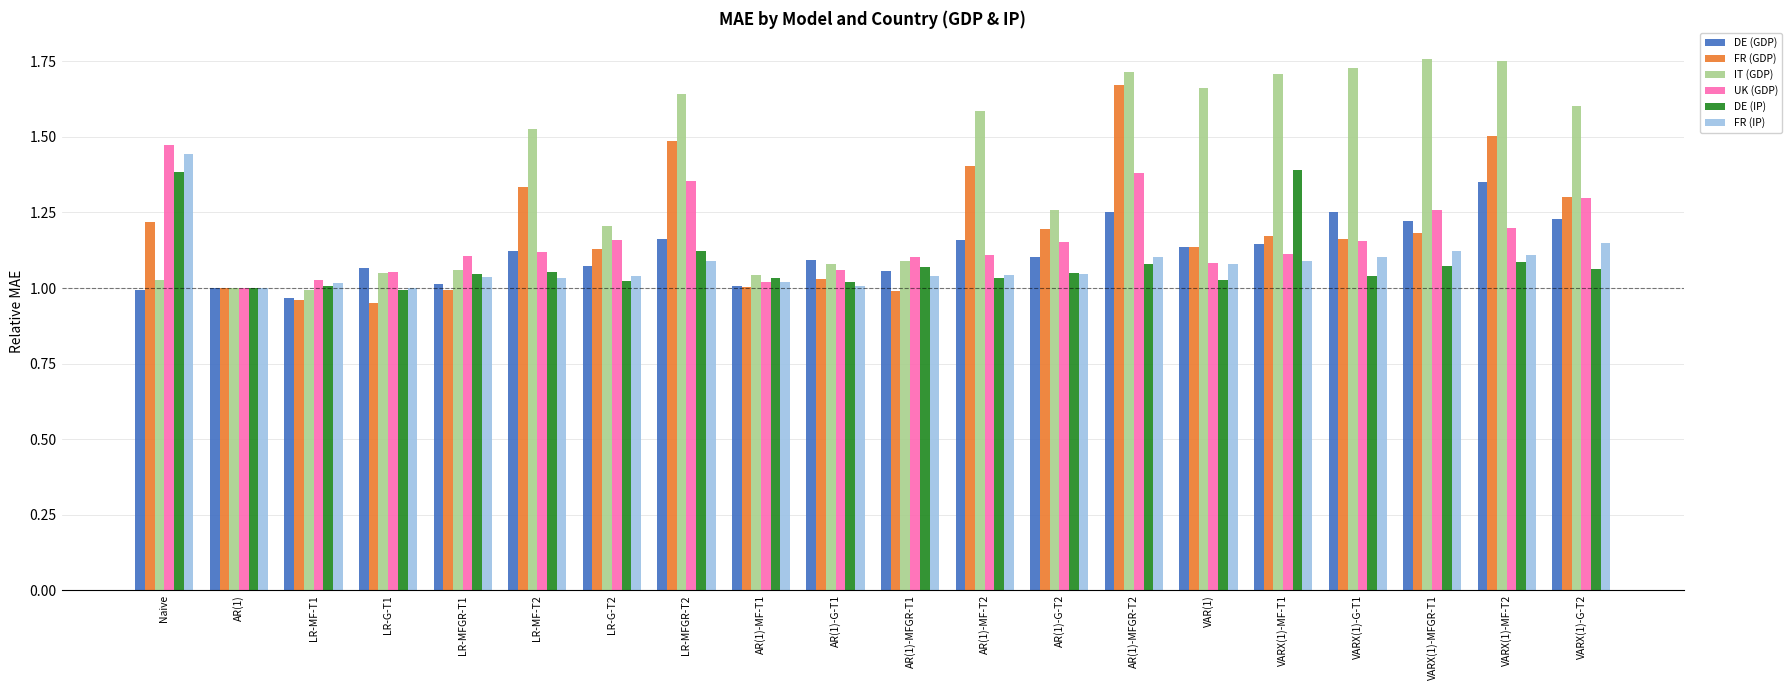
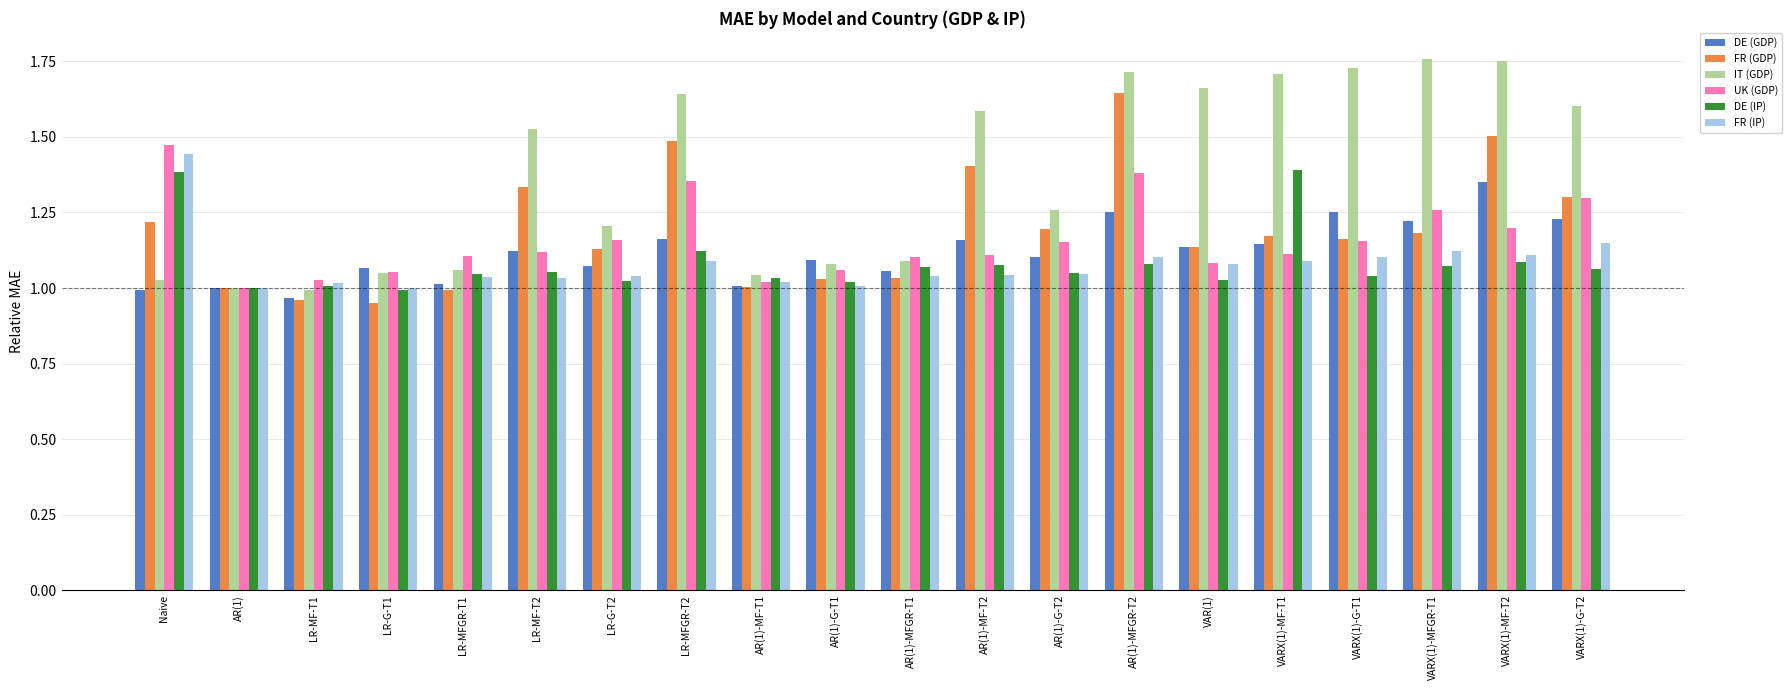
  {
    "DE (GDP)": {
      "Naive": 0.99,
      "AR(1)": 1.00,
      "LR-MF-T1": 0.97,
      "LR-G-T1": 1.06,
      "LR-MFGR-T1": 1.01,
      "LR-MF-T2": 1.12,
      "LR-G-T2": 1.07,
      "LR-MFGR-T2": 1.16,
      "AR(1)-MF-T1": 1.01,
      "AR(1)-G-T1": 1.09,
      "AR(1)-MFGR-T1": 1.06,
      "AR(1)-MF-T2": 1.16,
      "AR(1)-G-T2": 1.10,
      "AR(1)-MFGR-T2": 1.25,
      "VAR(1)": 1.14,
      "VARX(1)-MF-T1": 1.14,
      "VARX(1)-G-T1": 1.25,
      "VARX(1)-MFGR-T1": 1.22,
      "VARX(1)-MF-T2": 1.35,
      "VARX(1)-G-T2": 1.23
    },
    "FR (GDP)": {
      "Naive": 1.22,
      "AR(1)": 1.00,
      "LR-MF-T1": 0.96,
      "LR-G-T1": 0.95,
      "LR-MFGR-T1": 0.99,
      "LR-MF-T2": 1.34,
      "LR-G-T2": 1.13,
      "LR-MFGR-T2": 1.49,
      "AR(1)-MF-T1": 1.00,
      "AR(1)-G-T1": 1.03,
-     "AR(1)-MFGR-T1": 0.99,
+     "AR(1)-MFGR-T1": 1.03,
      "AR(1)-MF-T2": 1.40,
      "AR(1)-G-T2": 1.20,
-     "AR(1)-MFGR-T2": 1.67,
+     "AR(1)-MFGR-T2": 1.64,
      "VAR(1)": 1.14,
      "VARX(1)-MF-T1": 1.17,
      "VARX(1)-G-T1": 1.16,
      "VARX(1)-MFGR-T1": 1.18,
      "VARX(1)-MF-T2": 1.50,
      "VARX(1)-G-T2": 1.30
    },
    "IT (GDP)": {
      "Naive": 1.03,
      "AR(1)": 1.00,
      "LR-MF-T1": 0.99,
      "LR-G-T1": 1.05,
      "LR-MFGR-T1": 1.06,
      "LR-MF-T2": 1.53,
      "LR-G-T2": 1.21,
      "LR-MFGR-T2": 1.64,
      "AR(1)-MF-T1": 1.04,
      "AR(1)-G-T1": 1.08,
      "AR(1)-MFGR-T1": 1.09,
      "AR(1)-MF-T2": 1.58,
      "AR(1)-G-T2": 1.26,
      "AR(1)-MFGR-T2": 1.71,
      "VAR(1)": 1.66,
      "VARX(1)-MF-T1": 1.71,
      "VARX(1)-G-T1": 1.73,
      "VARX(1)-MFGR-T1": 1.76,
      "VARX(1)-MF-T2": 1.75,
      "VARX(1)-G-T2": 1.60
    },
    "UK (GDP)": {
      "Naive": 1.47,
      "AR(1)": 1.00,
      "LR-MF-T1": 1.03,
      "LR-G-T1": 1.05,
      "LR-MFGR-T1": 1.11,
      "LR-MF-T2": 1.12,
      "LR-G-T2": 1.16,
      "LR-MFGR-T2": 1.36,
      "AR(1)-MF-T1": 1.02,
      "AR(1)-G-T1": 1.06,
      "AR(1)-MFGR-T1": 1.10,
      "AR(1)-MF-T2": 1.11,
      "AR(1)-G-T2": 1.15,
      "AR(1)-MFGR-T2": 1.38,
      "VAR(1)": 1.08,
      "VARX(1)-MF-T1": 1.11,
      "VARX(1)-G-T1": 1.16,
      "VARX(1)-MFGR-T1": 1.26,
      "VARX(1)-MF-T2": 1.20,
      "VARX(1)-G-T2": 1.30
    },
    "DE (IP)": {
      "Naive": 1.38,
      "AR(1)": 1.00,
      "LR-MF-T1": 1.01,
      "LR-G-T1": 1.00,
      "LR-MFGR-T1": 1.05,
      "LR-MF-T2": 1.05,
      "LR-G-T2": 1.02,
      "LR-MFGR-T2": 1.12,
      "AR(1)-MF-T1": 1.03,
      "AR(1)-G-T1": 1.02,
      "AR(1)-MFGR-T1": 1.07,
-     "AR(1)-MF-T2": 1.03,
+     "AR(1)-MF-T2": 1.08,
      "AR(1)-G-T2": 1.05,
      "AR(1)-MFGR-T2": 1.08,
      "VAR(1)": 1.03,
      "VARX(1)-MF-T1": 1.39,
      "VARX(1)-G-T1": 1.04,
      "VARX(1)-MFGR-T1": 1.07,
      "VARX(1)-MF-T2": 1.09,
      "VARX(1)-G-T2": 1.06
    },
    "FR (IP)": {
      "Naive": 1.44,
      "AR(1)": 1.00,
      "LR-MF-T1": 1.02,
      "LR-G-T1": 1.00,
      "LR-MFGR-T1": 1.04,
      "LR-MF-T2": 1.03,
      "LR-G-T2": 1.04,
      "LR-MFGR-T2": 1.09,
      "AR(1)-MF-T1": 1.02,
      "AR(1)-G-T1": 1.01,
      "AR(1)-MFGR-T1": 1.04,
      "AR(1)-MF-T2": 1.04,
      "AR(1)-G-T2": 1.05,
      "AR(1)-MFGR-T2": 1.10,
      "VAR(1)": 1.08,
      "VARX(1)-MF-T1": 1.09,
      "VARX(1)-G-T1": 1.10,
      "VARX(1)-MFGR-T1": 1.12,
      "VARX(1)-MF-T2": 1.11,
      "VARX(1)-G-T2": 1.15
    }
  }
